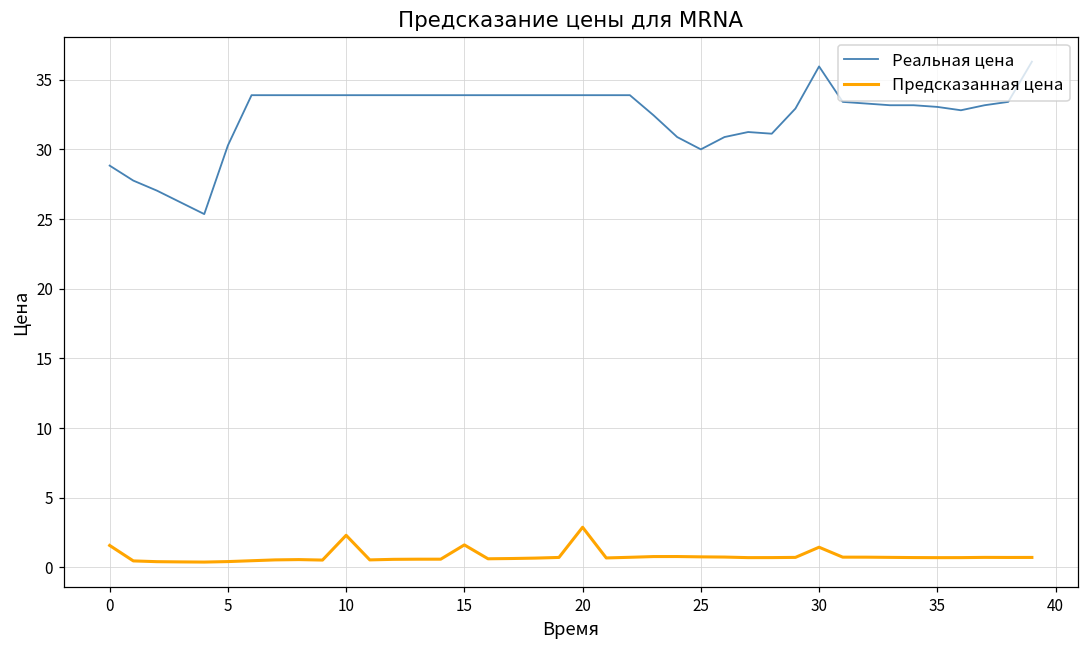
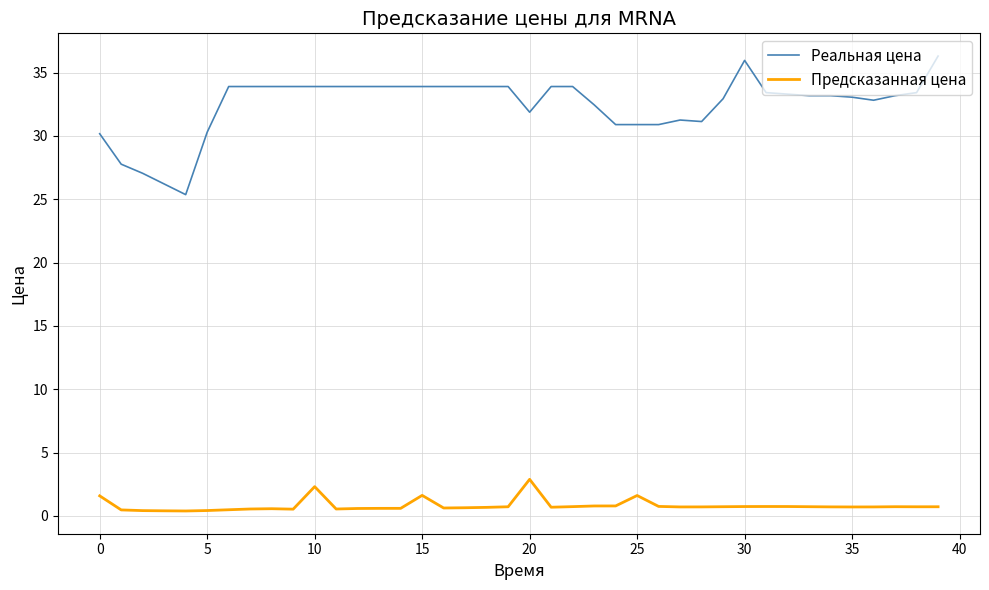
  {
    "Реальная цена": {
-     "0": 28.8,
+     "0": 30.2,
      "5": 30.3,
      "10": 33.9,
      "15": 33.9,
-     "20": 33.9,
-     "25": 30.0,
+     "20": 31.9,
+     "25": 30.9,
      "30": 36.0,
      "35": 33.1
    },
    "Предсказанная цена": {
      "0": 1.6,
      "5": 0.4,
      "10": 2.3,
      "15": 1.6,
      "20": 2.9,
-     "25": 0.8,
-     "30": 1.5,
+     "25": 1.6,
+     "30": 0.7,
      "35": 0.7
    }
  }
